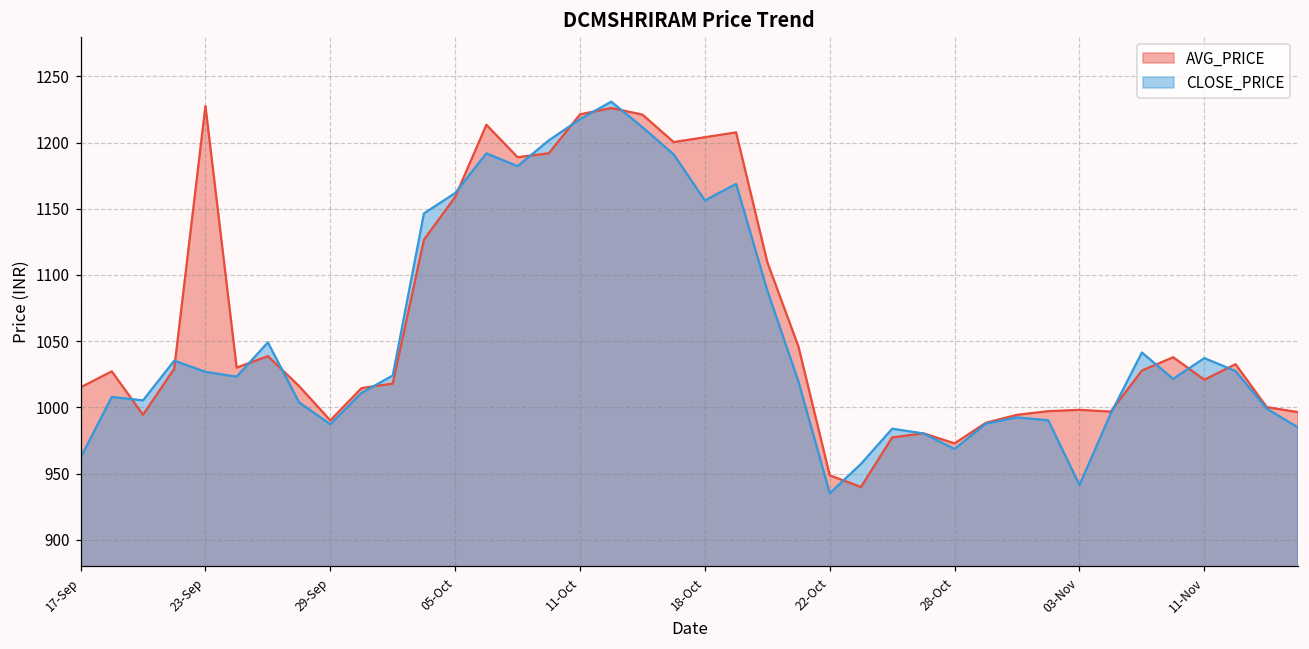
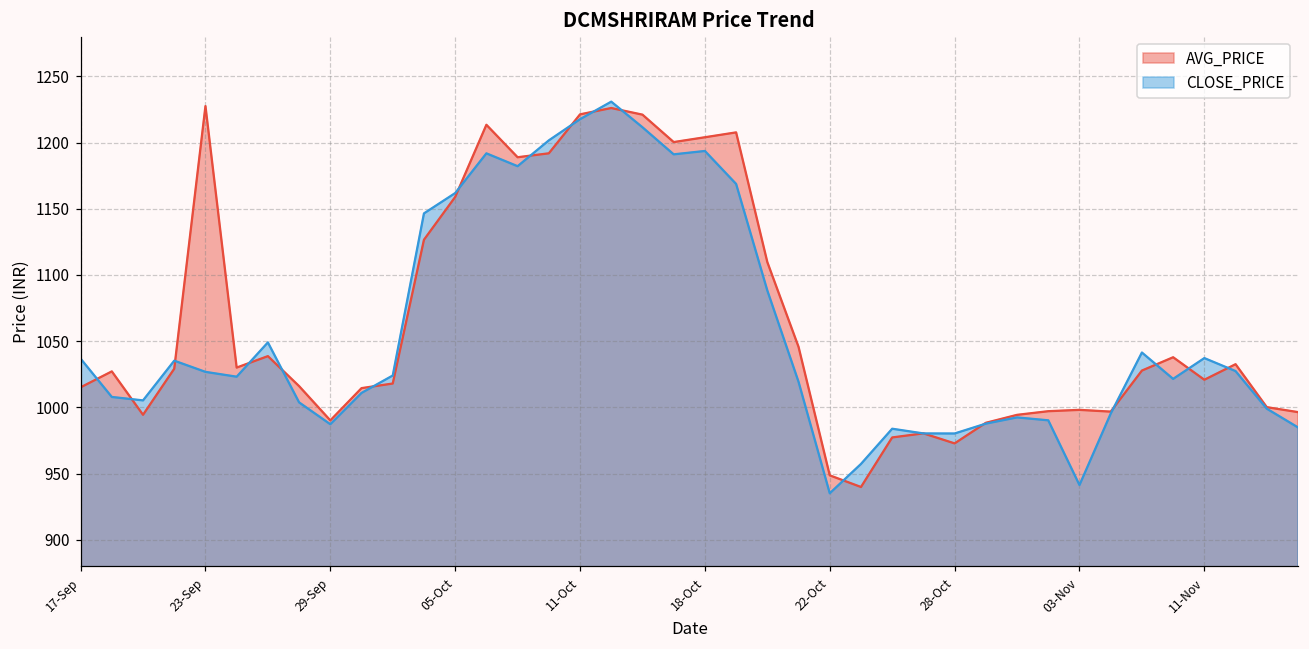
  {
    "AVG_PRICE": {
      "17-Sep": 1015,
      "23-Sep": 1228,
      "29-Sep": 990,
      "05-Oct": 1159,
      "11-Oct": 1221,
      "18-Oct": 1204,
      "22-Oct": 949,
      "28-Oct": 973,
      "03-Nov": 998,
      "11-Nov": 1021
    },
    "CLOSE_PRICE": {
-     "17-Sep": 962,
+     "17-Sep": 1037,
      "23-Sep": 1027,
      "29-Sep": 987,
      "05-Oct": 1162,
      "11-Oct": 1218,
-     "18-Oct": 1156,
+     "18-Oct": 1194,
      "22-Oct": 935,
-     "28-Oct": 969,
+     "28-Oct": 980,
      "03-Nov": 941,
      "11-Nov": 1037
    }
  }
